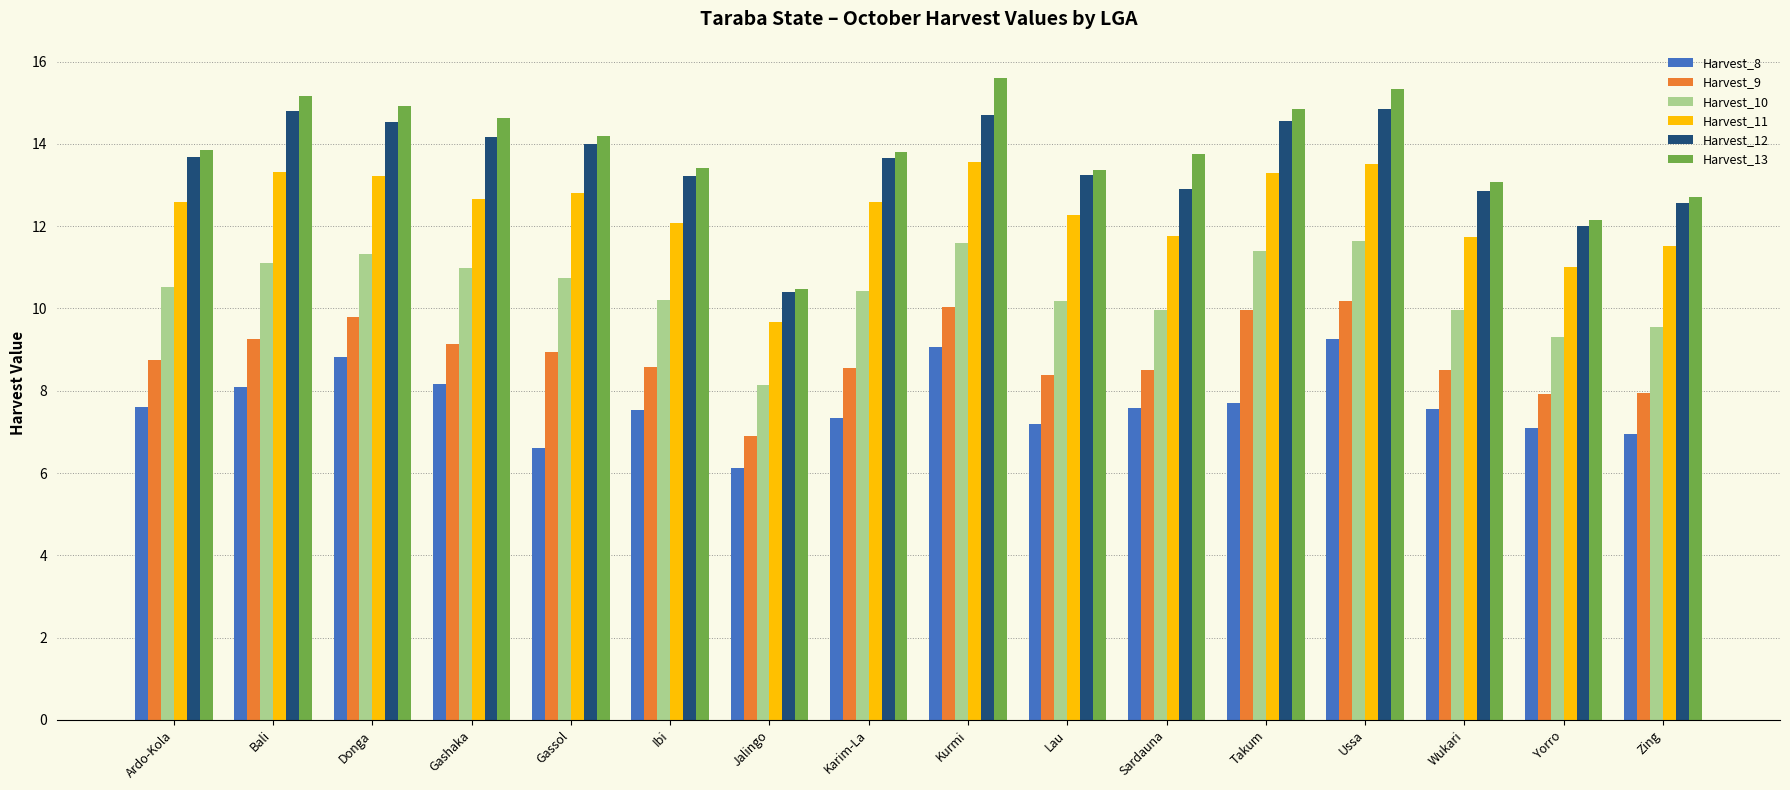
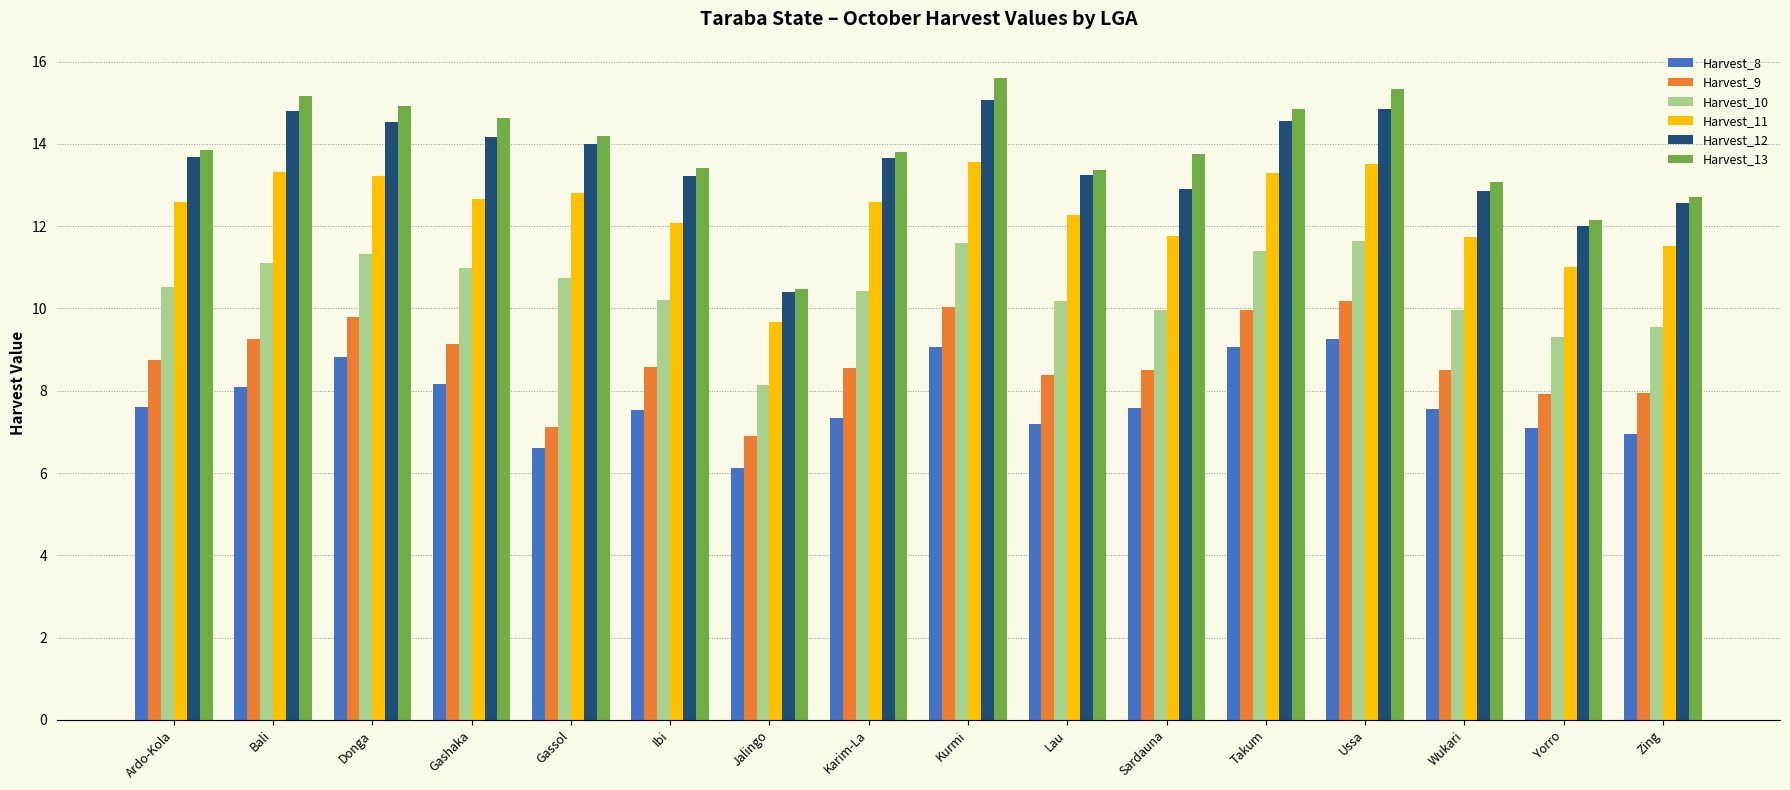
  {
    "Harvest_8": {
      "Ardo-Kola": 7.6,
      "Bali": 8.1,
      "Donga": 8.8,
      "Gashaka": 8.2,
      "Gassol": 6.6,
      "Ibi": 7.5,
      "Jalingo": 6.1,
      "Karim-La": 7.3,
      "Kurmi": 9.1,
      "Lau": 7.2,
      "Sardauna": 7.6,
-     "Takum": 7.7,
+     "Takum": 9.1,
      "Ussa": 9.3,
      "Wukari": 7.6,
      "Yorro": 7.1,
      "Zing": 7.0
    },
    "Harvest_9": {
      "Ardo-Kola": 8.7,
      "Bali": 9.3,
      "Donga": 9.8,
      "Gashaka": 9.1,
-     "Gassol": 8.9,
+     "Gassol": 7.1,
      "Ibi": 8.6,
      "Jalingo": 6.9,
      "Karim-La": 8.6,
      "Kurmi": 10.0,
      "Lau": 8.4,
      "Sardauna": 8.5,
      "Takum": 10.0,
      "Ussa": 10.2,
      "Wukari": 8.5,
      "Yorro": 7.9,
      "Zing": 7.9
    },
    "Harvest_10": {
      "Ardo-Kola": 10.5,
      "Bali": 11.1,
      "Donga": 11.3,
      "Gashaka": 11.0,
      "Gassol": 10.7,
      "Ibi": 10.2,
      "Jalingo": 8.2,
      "Karim-La": 10.4,
      "Kurmi": 11.6,
      "Lau": 10.2,
      "Sardauna": 10.0,
      "Takum": 11.4,
      "Ussa": 11.6,
      "Wukari": 10.0,
      "Yorro": 9.3,
      "Zing": 9.6
    },
    "Harvest_11": {
      "Ardo-Kola": 12.6,
      "Bali": 13.3,
      "Donga": 13.2,
      "Gashaka": 12.7,
      "Gassol": 12.8,
      "Ibi": 12.1,
      "Jalingo": 9.7,
      "Karim-La": 12.6,
      "Kurmi": 13.6,
      "Lau": 12.3,
      "Sardauna": 11.8,
      "Takum": 13.3,
      "Ussa": 13.5,
      "Wukari": 11.7,
      "Yorro": 11.0,
      "Zing": 11.5
    },
    "Harvest_12": {
      "Ardo-Kola": 13.7,
      "Bali": 14.8,
      "Donga": 14.5,
      "Gashaka": 14.2,
      "Gassol": 14.0,
      "Ibi": 13.2,
      "Jalingo": 10.4,
      "Karim-La": 13.7,
-     "Kurmi": 14.7,
+     "Kurmi": 15.1,
      "Lau": 13.2,
      "Sardauna": 12.9,
      "Takum": 14.6,
      "Ussa": 14.9,
      "Wukari": 12.9,
      "Yorro": 12.0,
      "Zing": 12.6
    },
    "Harvest_13": {
      "Ardo-Kola": 13.8,
      "Bali": 15.2,
      "Donga": 14.9,
      "Gashaka": 14.6,
      "Gassol": 14.2,
      "Ibi": 13.4,
      "Jalingo": 10.5,
      "Karim-La": 13.8,
      "Kurmi": 15.6,
      "Lau": 13.4,
      "Sardauna": 13.8,
      "Takum": 14.9,
      "Ussa": 15.3,
      "Wukari": 13.1,
      "Yorro": 12.1,
      "Zing": 12.7
    }
  }
